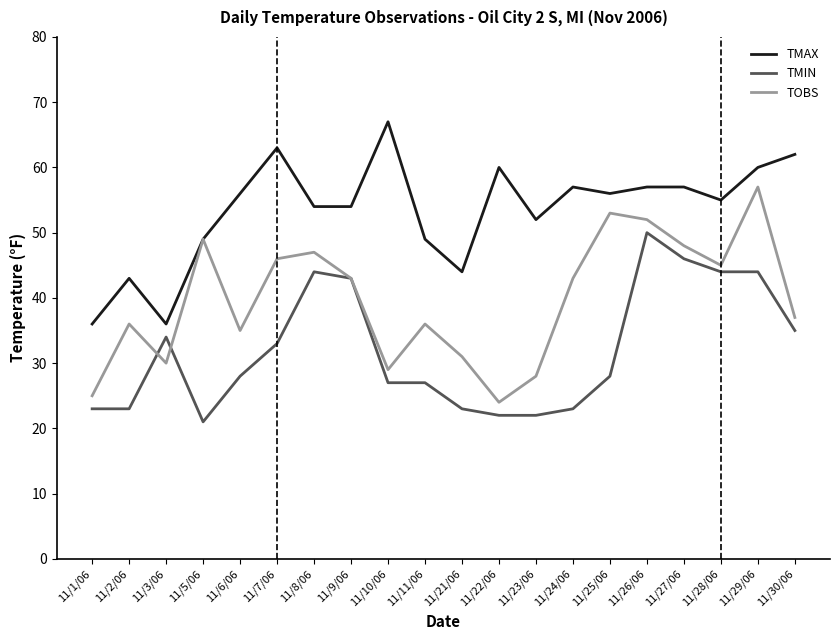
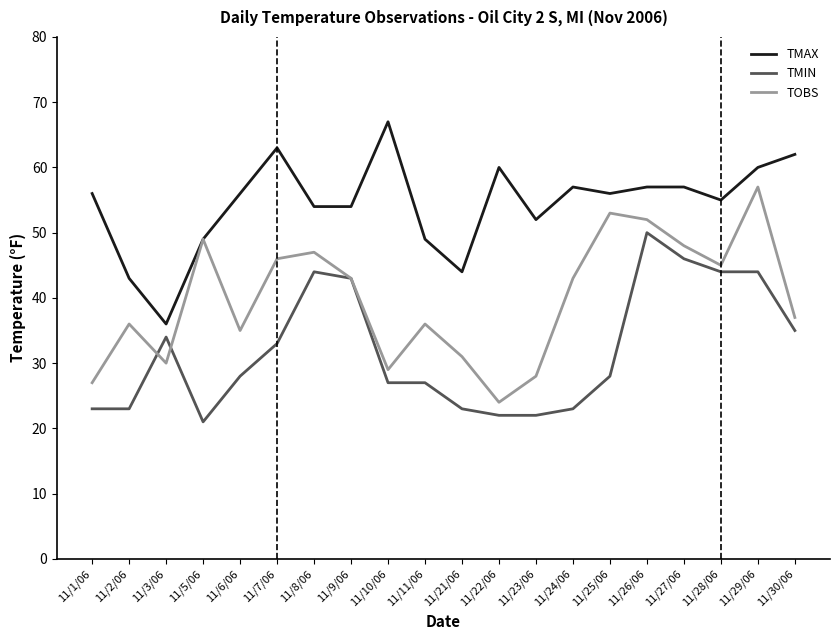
  {
    "TMAX": {
-     "11/1/06": 36,
+     "11/1/06": 56,
      "11/2/06": 43,
      "11/3/06": 36,
      "11/6/06": 56,
      "11/7/06": 63,
      "11/8/06": 54,
      "11/9/06": 54,
      "11/10/06": 67,
      "11/11/06": 49,
      "11/21/06": 44,
      "11/22/06": 60,
      "11/23/06": 52,
      "11/24/06": 57,
      "11/25/06": 56,
      "11/26/06": 57,
      "11/27/06": 57,
      "11/28/06": 55,
      "11/29/06": 60,
      "11/30/06": 62
    },
    "TMIN": {
      "11/1/06": 23,
      "11/2/06": 23,
      "11/3/06": 34,
      "11/5/06": 21,
      "11/6/06": 28,
      "11/7/06": 33,
      "11/8/06": 44,
      "11/10/06": 27,
      "11/11/06": 27,
      "11/21/06": 23,
      "11/22/06": 22,
      "11/23/06": 22,
      "11/24/06": 23,
      "11/25/06": 28,
      "11/26/06": 50,
      "11/27/06": 46,
      "11/28/06": 44,
      "11/29/06": 44,
      "11/30/06": 35
    },
    "TOBS": {
-     "11/1/06": 25,
+     "11/1/06": 27,
      "11/2/06": 36,
      "11/3/06": 30,
      "11/6/06": 35,
      "11/7/06": 46,
      "11/8/06": 47,
      "11/10/06": 29,
      "11/11/06": 36,
      "11/21/06": 31,
      "11/22/06": 24,
      "11/23/06": 28,
      "11/24/06": 43,
      "11/25/06": 53,
      "11/26/06": 52,
      "11/27/06": 48,
      "11/28/06": 45,
      "11/29/06": 57,
      "11/30/06": 37
    }
  }
